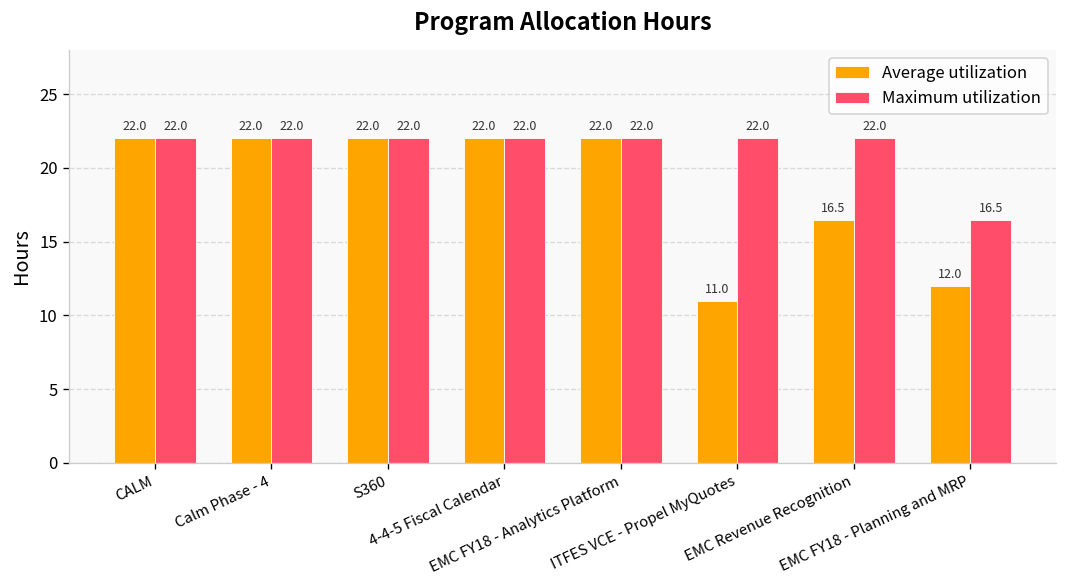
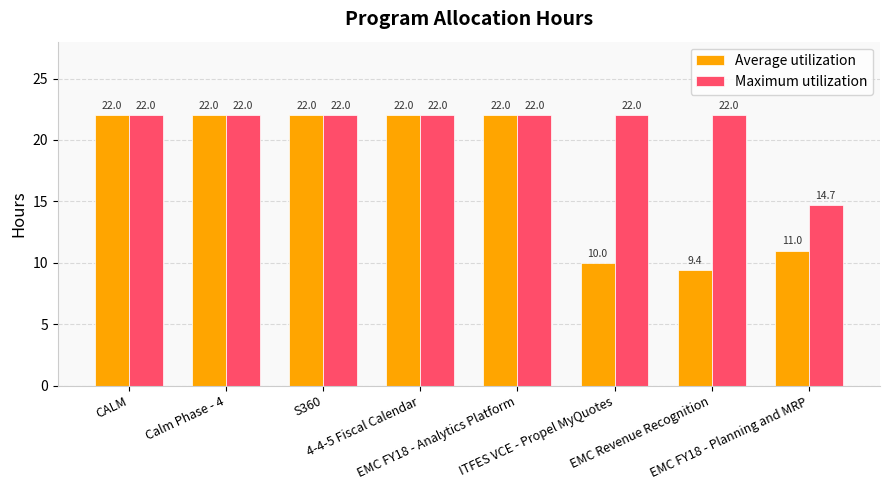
  {
    "Average utilization": {
      "CALM": 22.0,
      "Calm Phase - 4": 22.0,
      "S360": 22.0,
      "4-4-5 Fiscal Calendar": 22.0,
      "EMC FY18 - Analytics Platform": 22.0,
-     "ITFES VCE - Propel MyQuotes": 11.0,
-     "EMC Revenue Recognition": 16.5,
-     "EMC FY18 - Planning and MRP": 12.0
+     "ITFES VCE - Propel MyQuotes": 10.0,
+     "EMC Revenue Recognition": 9.4,
+     "EMC FY18 - Planning and MRP": 11.0
    },
    "Maximum utilization": {
      "CALM": 22.0,
      "Calm Phase - 4": 22.0,
      "S360": 22.0,
      "4-4-5 Fiscal Calendar": 22.0,
      "EMC FY18 - Analytics Platform": 22.0,
      "ITFES VCE - Propel MyQuotes": 22.0,
      "EMC Revenue Recognition": 22.0,
-     "EMC FY18 - Planning and MRP": 16.5
+     "EMC FY18 - Planning and MRP": 14.7
    }
  }
